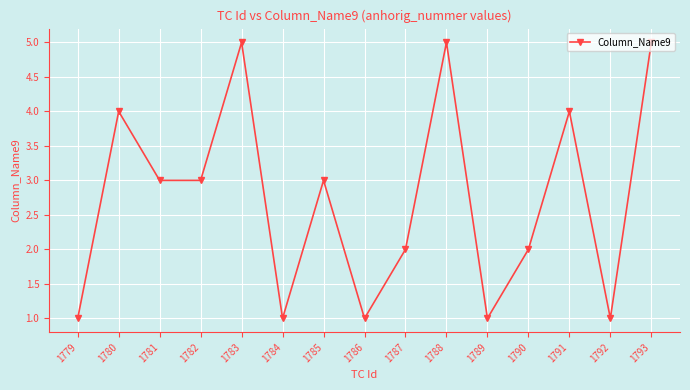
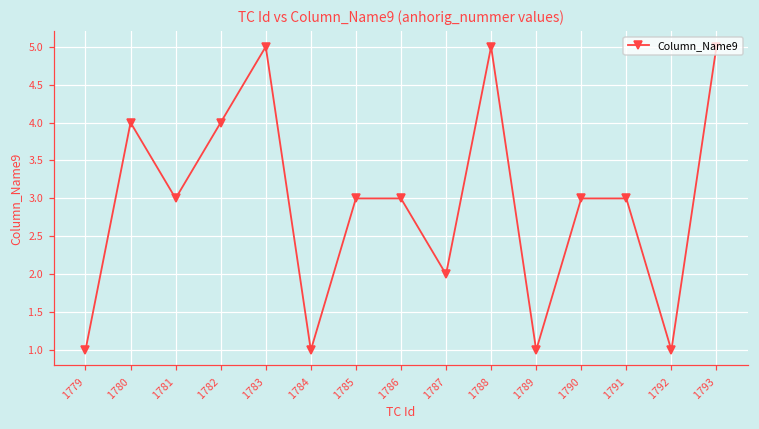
  {
    "1779": 1,
    "1780": 4,
    "1781": 3,
-   "1782": 3,
+   "1782": 4,
    "1783": 5,
    "1784": 1,
    "1785": 3,
-   "1786": 1,
+   "1786": 3,
    "1787": 2,
    "1788": 5,
    "1789": 1,
-   "1790": 2,
-   "1791": 4,
+   "1790": 3,
+   "1791": 3,
    "1792": 1
  }
